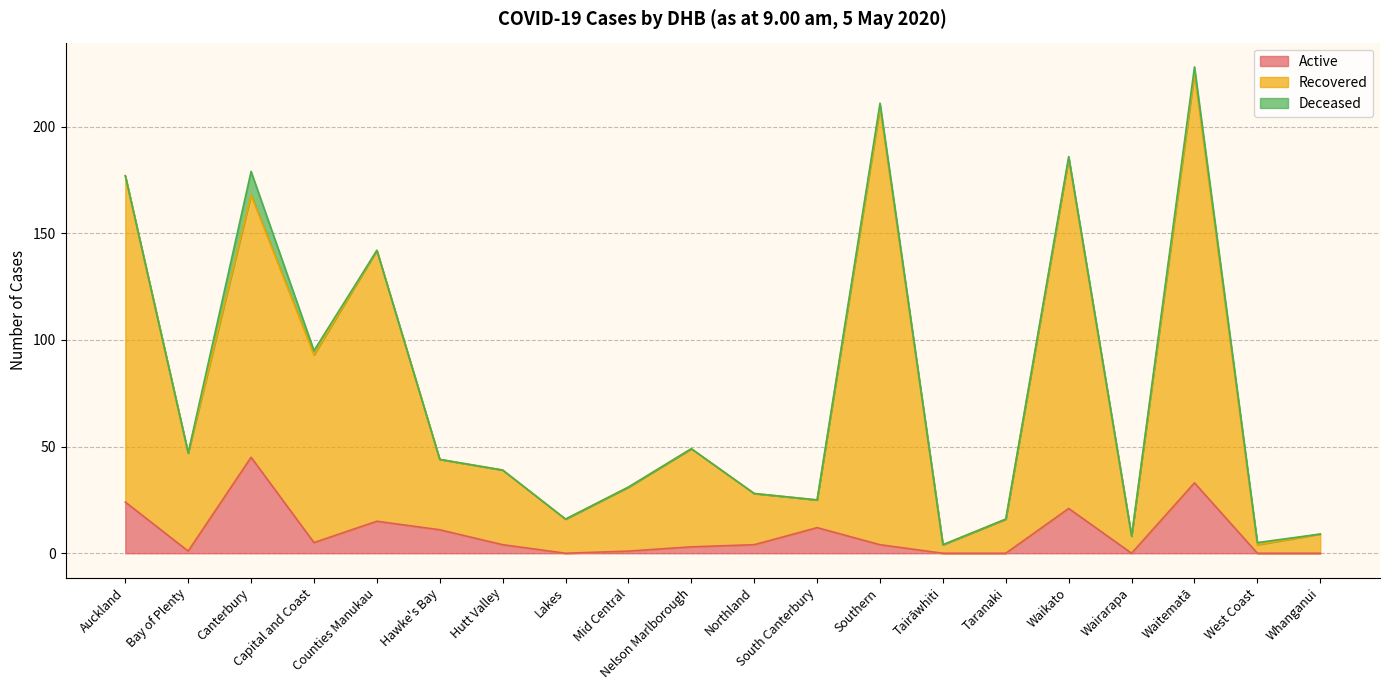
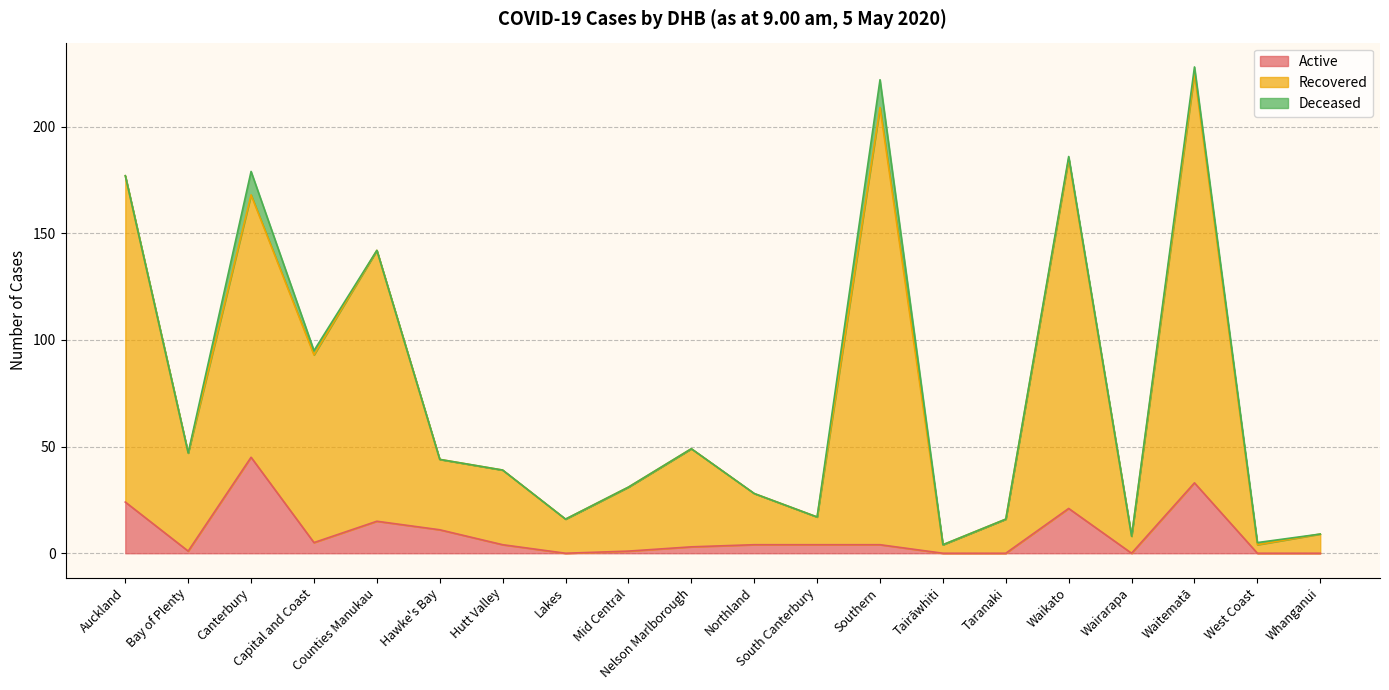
  {
    "Active": {
      "Auckland": 24,
      "Bay of Plenty": 1,
      "Canterbury": 45,
      "Capital and Coast": 5,
      "Counties Manukau": 15,
      "Hawke's Bay": 11,
      "Hutt Valley": 4,
      "Lakes": 0,
      "Mid Central": 1,
      "Nelson Marlborough": 3,
      "Northland": 4,
-     "South Canterbury": 12,
+     "South Canterbury": 4,
      "Southern": 4,
      "Tairāwhiti": 0,
      "Taranaki": 0,
      "Waikato": 21,
      "Wairarapa": 0,
      "Waitematā": 33,
      "West Coast": 0,
      "Whanganui": 0
    },
    "Recovered": {
      "Canterbury": 123,
      "Capital and Coast": 88,
      "Southern": 205,
      "Waitematā": 192
    },
    "Deceased": {
      "Canterbury": 11,
      "Capital and Coast": 2,
-     "Southern": 2,
+     "Southern": 13,
      "Waitematā": 3
    }
  }
